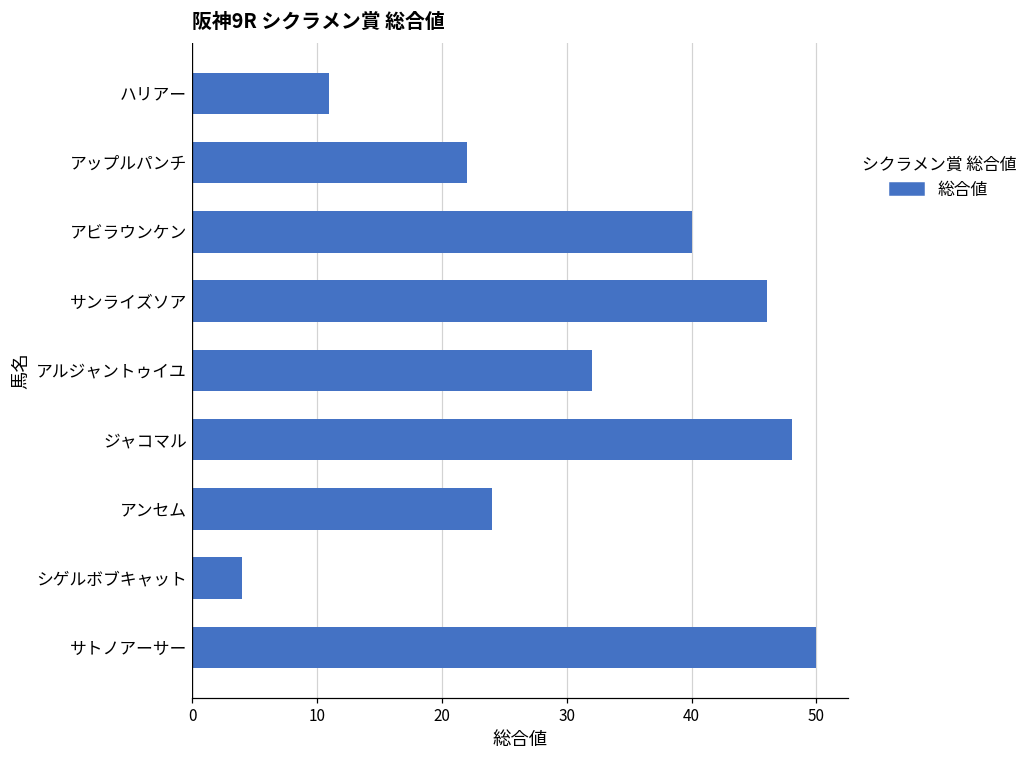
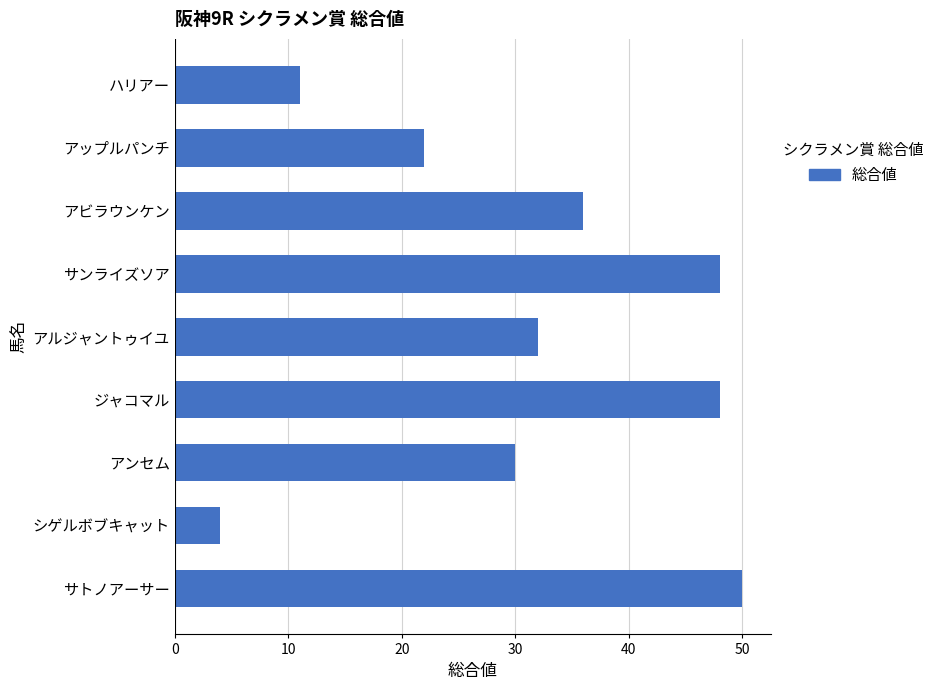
  {
    "ハリアー": 11,
    "アップルパンチ": 22,
-   "アビラウンケン": 40,
-   "サンライズソア": 46,
+   "アビラウンケン": 36,
+   "サンライズソア": 48,
    "アルジャントゥイユ": 32,
    "ジャコマル": 48,
-   "アンセム": 24,
+   "アンセム": 30,
    "シゲルボブキャット": 4,
    "サトノアーサー": 50
  }
